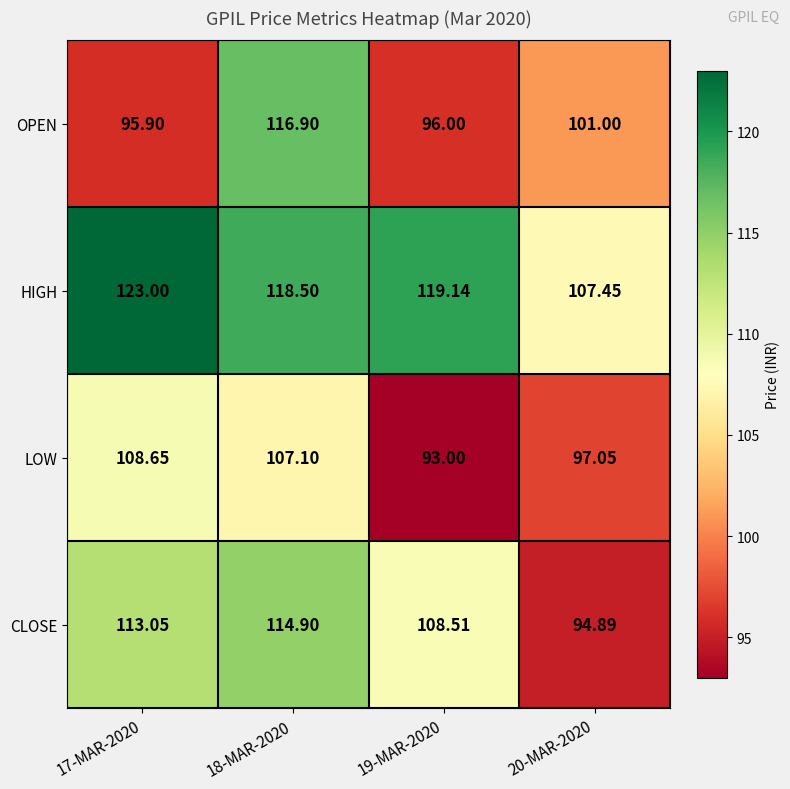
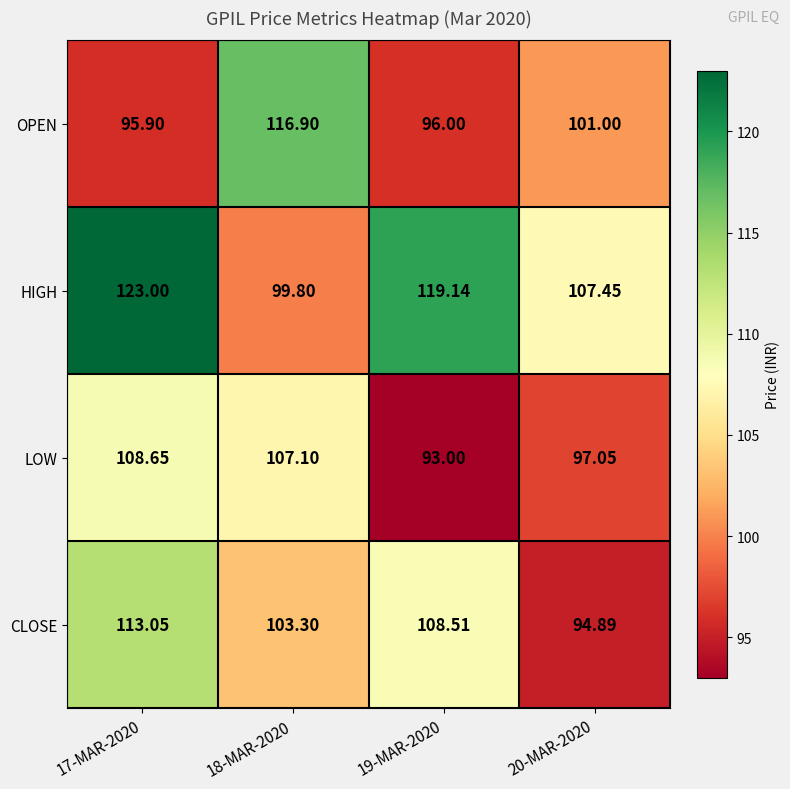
  {
    "OPEN": {
      "17-MAR-2020": 95.90,
      "18-MAR-2020": 116.90,
      "19-MAR-2020": 96.00,
      "20-MAR-2020": 101.00
    },
    "HIGH": {
      "17-MAR-2020": 123.00,
-     "18-MAR-2020": 118.50,
+     "18-MAR-2020": 99.80,
      "19-MAR-2020": 119.14,
      "20-MAR-2020": 107.45
    },
    "LOW": {
      "17-MAR-2020": 108.65,
      "18-MAR-2020": 107.10,
      "19-MAR-2020": 93.00,
      "20-MAR-2020": 97.05
    },
    "CLOSE": {
      "17-MAR-2020": 113.05,
-     "18-MAR-2020": 114.90,
+     "18-MAR-2020": 103.30,
      "19-MAR-2020": 108.51,
      "20-MAR-2020": 94.89
    }
  }
